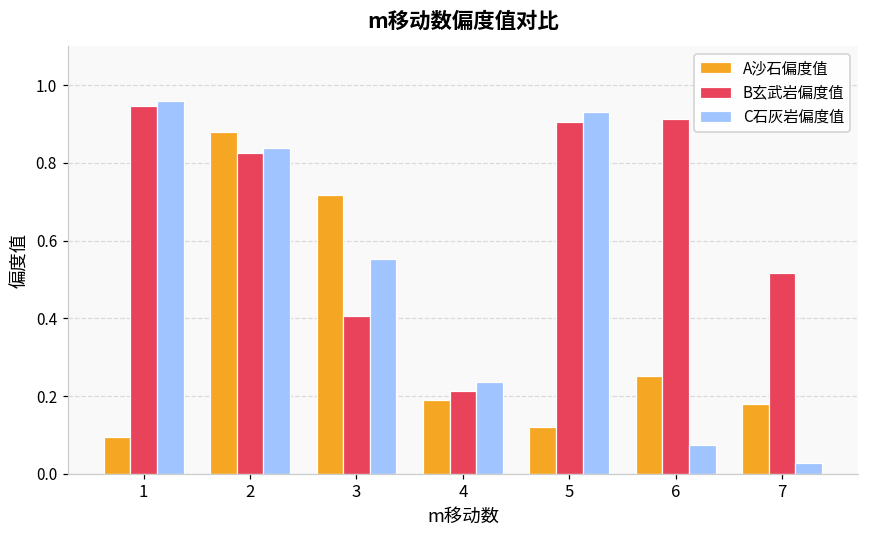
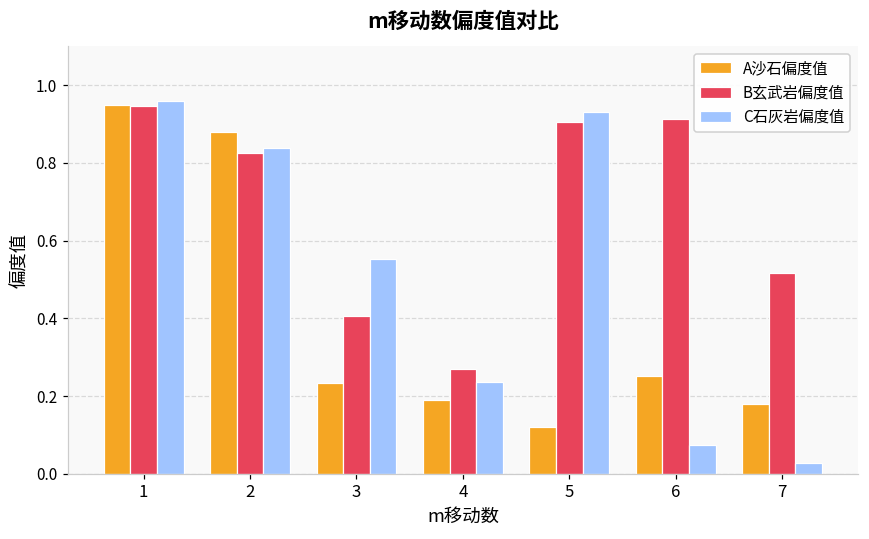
  {
    "A沙石偏度值": {
-     "1": 0.09,
+     "1": 0.95,
      "2": 0.88,
-     "3": 0.72,
+     "3": 0.23,
      "4": 0.19,
      "5": 0.12,
      "6": 0.25,
      "7": 0.18
    },
    "B玄武岩偏度值": {
      "1": 0.95,
      "2": 0.83,
      "3": 0.41,
-     "4": 0.21,
+     "4": 0.27,
      "5": 0.90,
      "6": 0.91,
      "7": 0.52
    },
    "C石灰岩偏度值": {
      "1": 0.96,
      "2": 0.84,
      "3": 0.55,
      "4": 0.24,
      "5": 0.93,
      "6": 0.08,
      "7": 0.03
    }
  }
